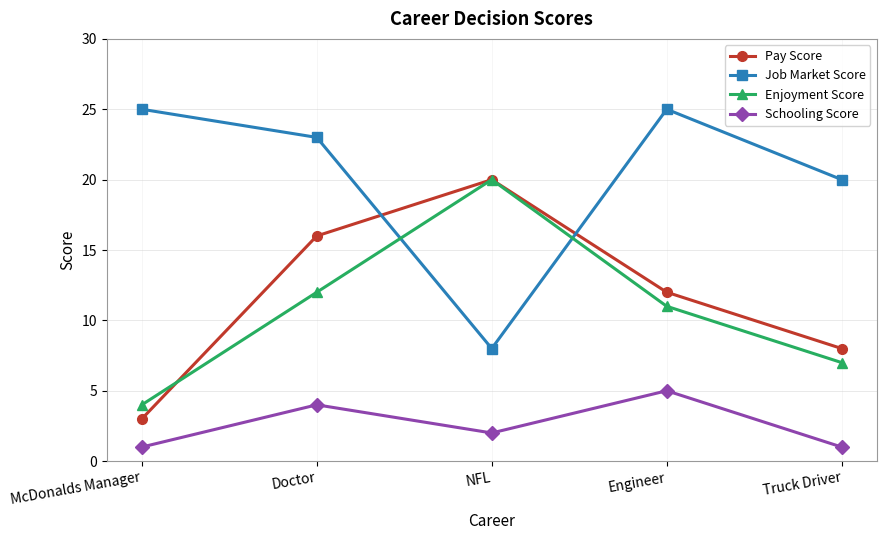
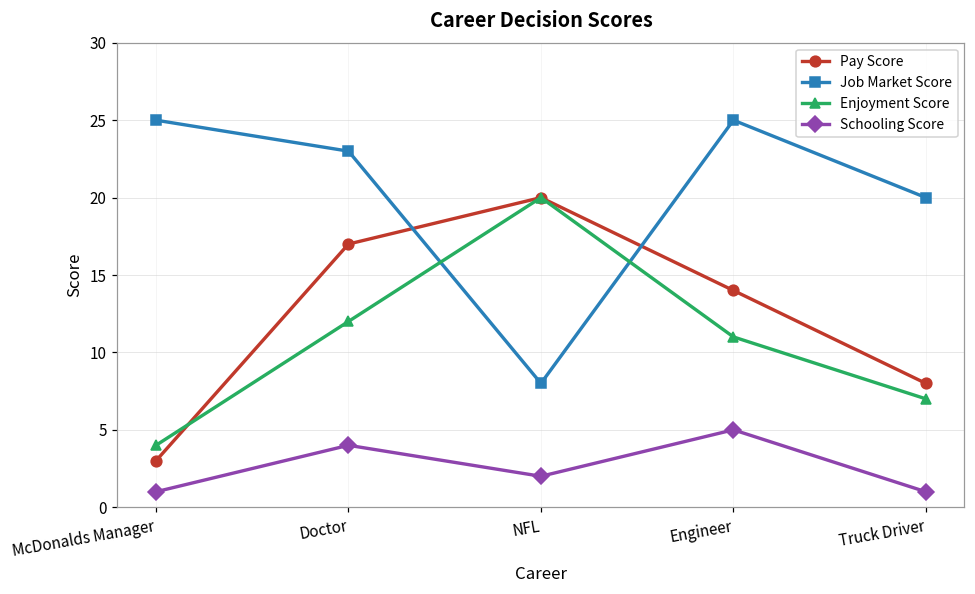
  {
    "Pay Score": {
      "McDonalds Manager": 3,
-     "Doctor": 16,
-     "Engineer": 12,
+     "Doctor": 17,
+     "Engineer": 14,
      "Truck Driver": 8
    },
    "Job Market Score": {
      "McDonalds Manager": 25,
      "Doctor": 23,
      "NFL": 8,
      "Engineer": 25,
      "Truck Driver": 20
    },
    "Enjoyment Score": {
      "McDonalds Manager": 4,
      "Doctor": 12,
      "Engineer": 11,
      "Truck Driver": 7
    },
    "Schooling Score": {
      "McDonalds Manager": 1,
      "Doctor": 4,
      "NFL": 2,
      "Engineer": 5,
      "Truck Driver": 1
    }
  }
